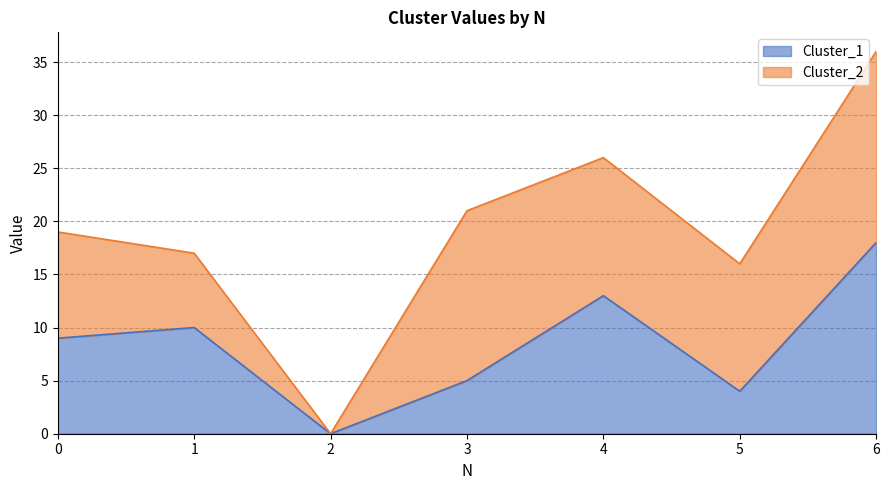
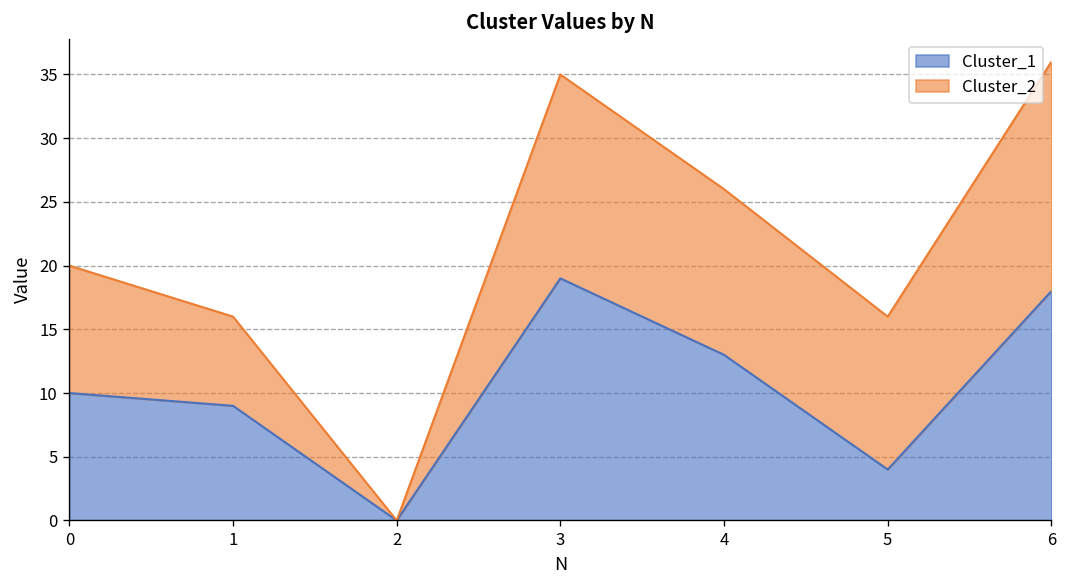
  {
    "Cluster_1": {
-     "0": 9,
-     "1": 10,
-     "3": 5,
+     "0": 10,
+     "1": 9,
+     "3": 19,
      "4": 13,
      "5": 4,
      "6": 18
    },
    "Cluster_2": {
      "0": 10,
      "1": 7,
      "3": 16,
      "4": 13,
      "5": 12,
      "6": 18
    }
  }
